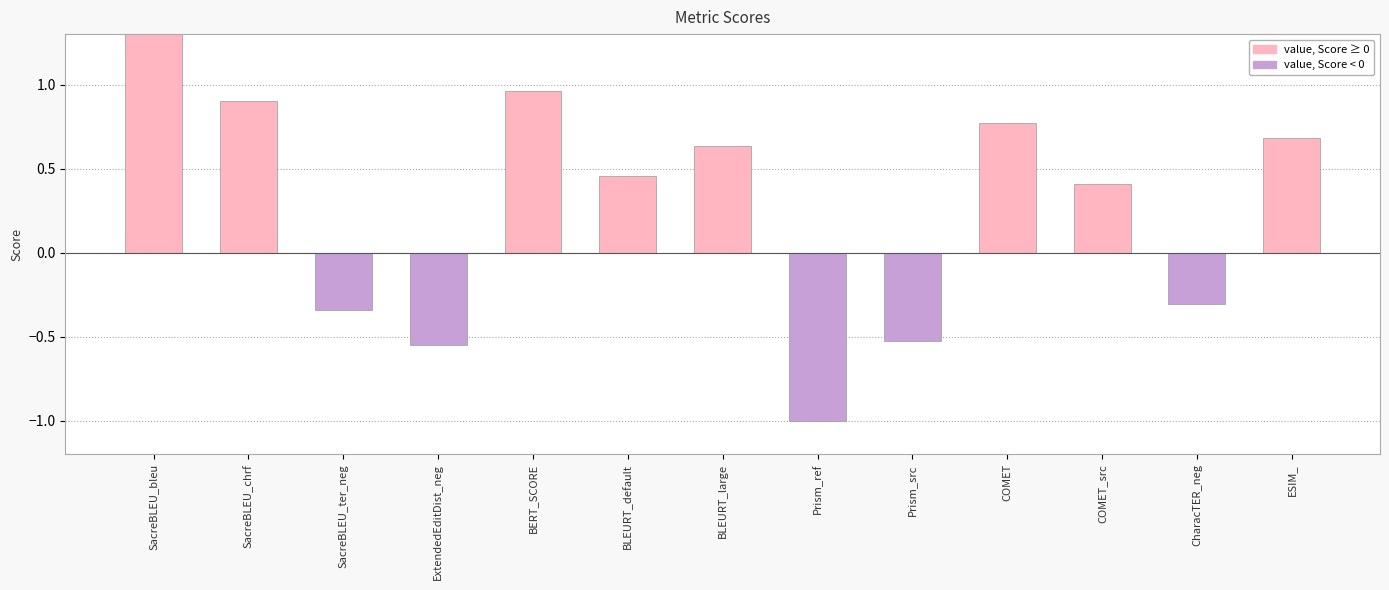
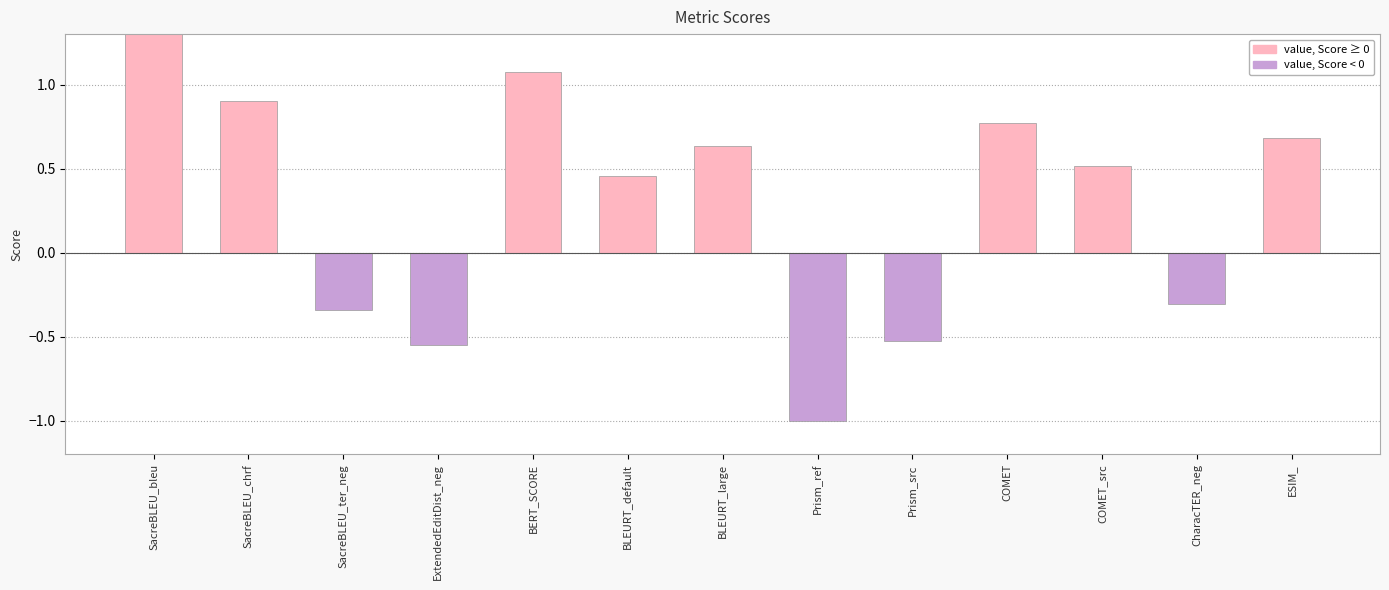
  {
    "SacreBLEU_chrf": 0.90,
    "SacreBLEU_ter_neg": -0.34,
    "ExtendedEditDist_neg": -0.55,
-   "BERT_SCORE": 0.96,
+   "BERT_SCORE": 1.07,
    "BLEURT_default": 0.46,
    "BLEURT_large": 0.64,
    "Prism_ref": -1.00,
    "Prism_src": -0.52,
    "COMET": 0.77,
-   "COMET_src": 0.41,
+   "COMET_src": 0.51,
    "CharacTER_neg": -0.31,
    "ESIM_": 0.68
  }
